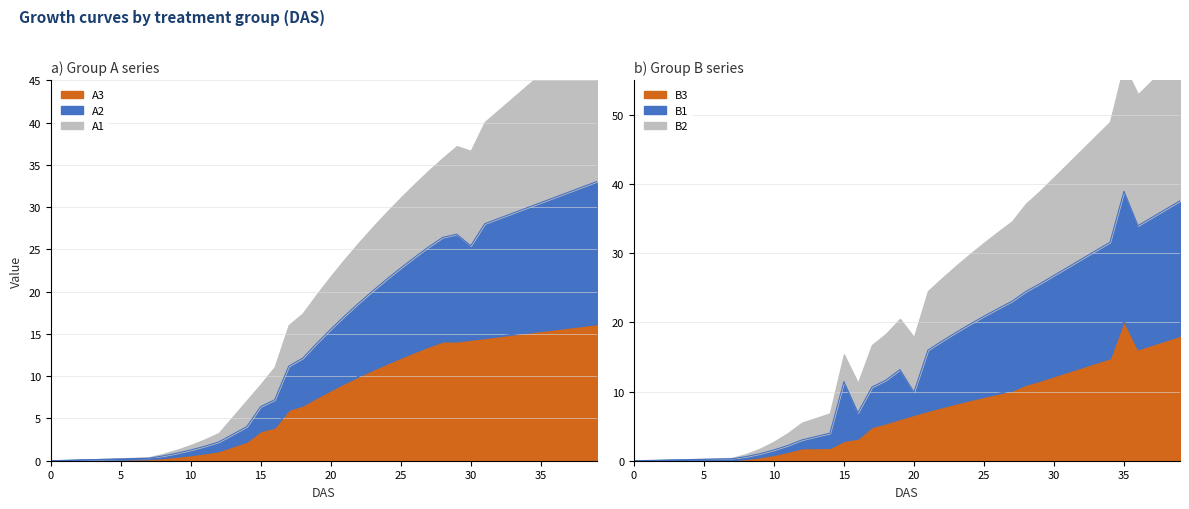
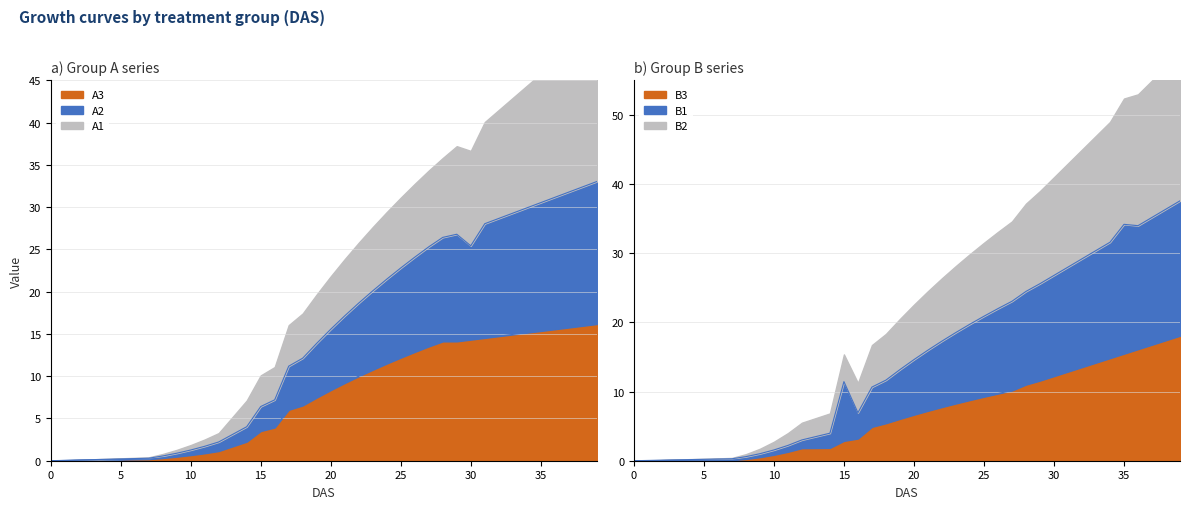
  {
    "a) Group A series": {
      "A3": {
        "10": 1,
        "15": 4,
        "20": 8,
        "25": 12,
        "30": 14,
        "35": 15
      },
      "A2": {
        "10": 1,
        "15": 6,
        "20": 16,
        "25": 23,
        "30": 25,
        "35": 31
      },
      "A1": {
        "10": 1,
-       "15": 3,
+       "15": 4,
        "20": 6,
        "25": 8,
        "30": 11
      }
    },
    "b) Group B series": {
      "B3": {
        "10": 1,
        "15": 3,
        "20": 7,
        "25": 9,
        "30": 12,
-       "35": 20
+       "35": 15
      },
      "B1": {
        "10": 2,
        "15": 11,
-       "20": 3,
+       "20": 8,
        "25": 21,
        "30": 27
      },
      "B2": {
        "10": 1,
        "15": 4,
        "20": 8,
        "25": 11,
        "30": 14
      }
    }
  }
